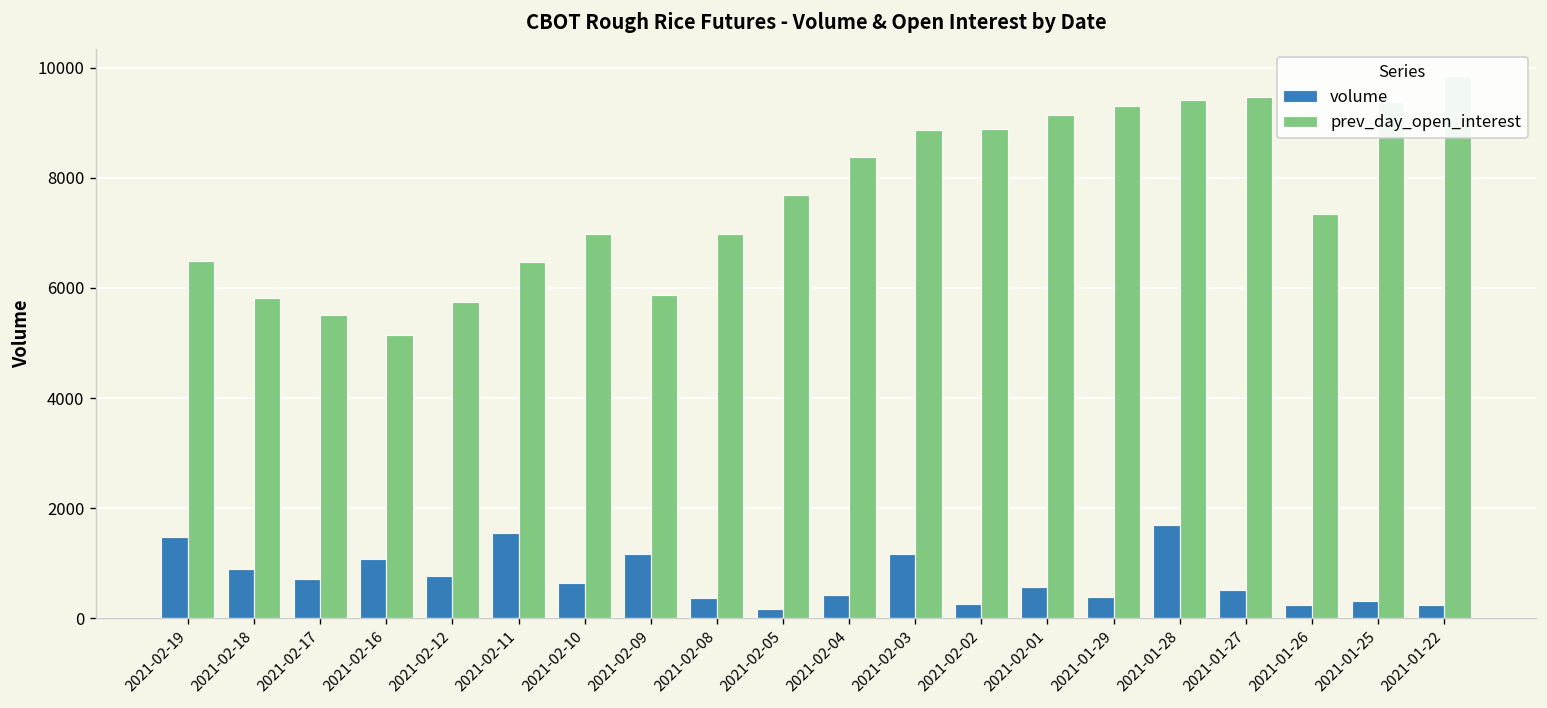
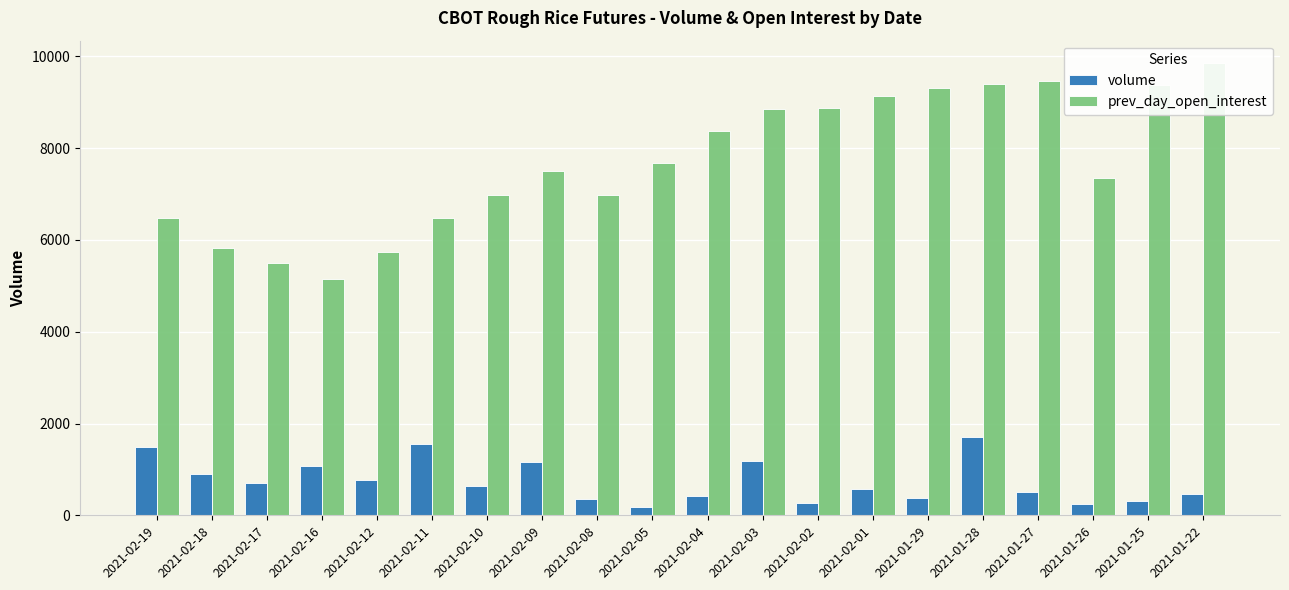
  {
    "volume": {
      "2021-02-19": 1500,
      "2021-02-18": 900,
      "2021-02-17": 700,
      "2021-02-16": 1100,
      "2021-02-12": 800,
      "2021-02-11": 1600,
      "2021-02-10": 600,
      "2021-02-09": 1200,
      "2021-02-08": 400,
      "2021-02-05": 200,
      "2021-02-04": 400,
      "2021-02-03": 1200,
      "2021-02-02": 300,
      "2021-02-01": 600,
      "2021-01-29": 400,
      "2021-01-28": 1700,
      "2021-01-27": 500,
      "2021-01-26": 200,
      "2021-01-25": 300,
-     "2021-01-22": 200
+     "2021-01-22": 500
    },
    "prev_day_open_interest": {
      "2021-02-19": 6500,
      "2021-02-18": 5800,
      "2021-02-17": 5500,
      "2021-02-16": 5100,
      "2021-02-12": 5700,
      "2021-02-11": 6500,
      "2021-02-10": 7000,
-     "2021-02-09": 5900,
+     "2021-02-09": 7500,
      "2021-02-08": 7000,
      "2021-02-05": 7700,
      "2021-02-04": 8400,
      "2021-02-03": 8900,
      "2021-02-02": 8900,
      "2021-02-01": 9100,
      "2021-01-29": 9300,
      "2021-01-28": 9400,
      "2021-01-27": 9500,
      "2021-01-26": 7300
    }
  }
